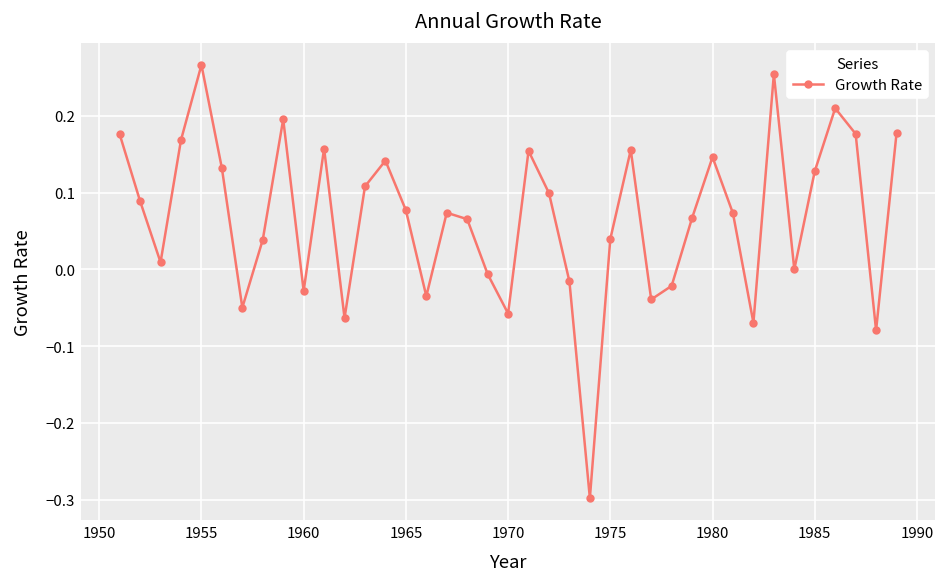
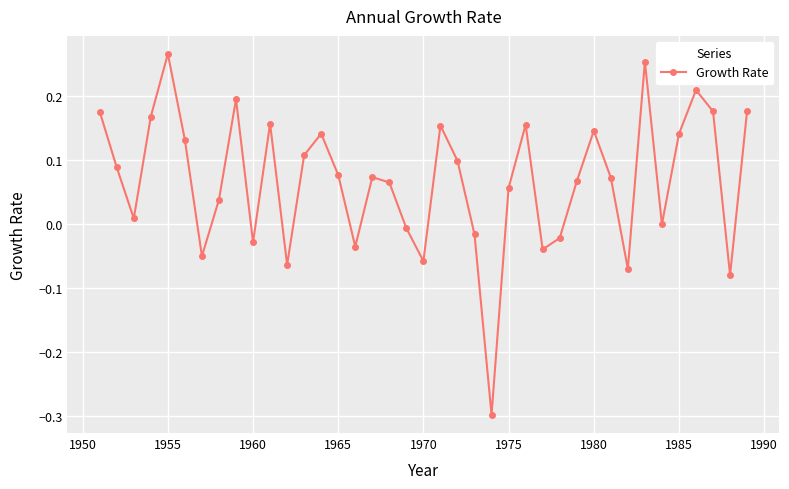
  {
    "1955": 0.27,
    "1960": -0.03,
    "1965": 0.08,
    "1970": -0.06,
-   "1975": 0.04,
+   "1975": 0.06,
    "1980": 0.15,
-   "1985": 0.13
+   "1985": 0.14
  }
